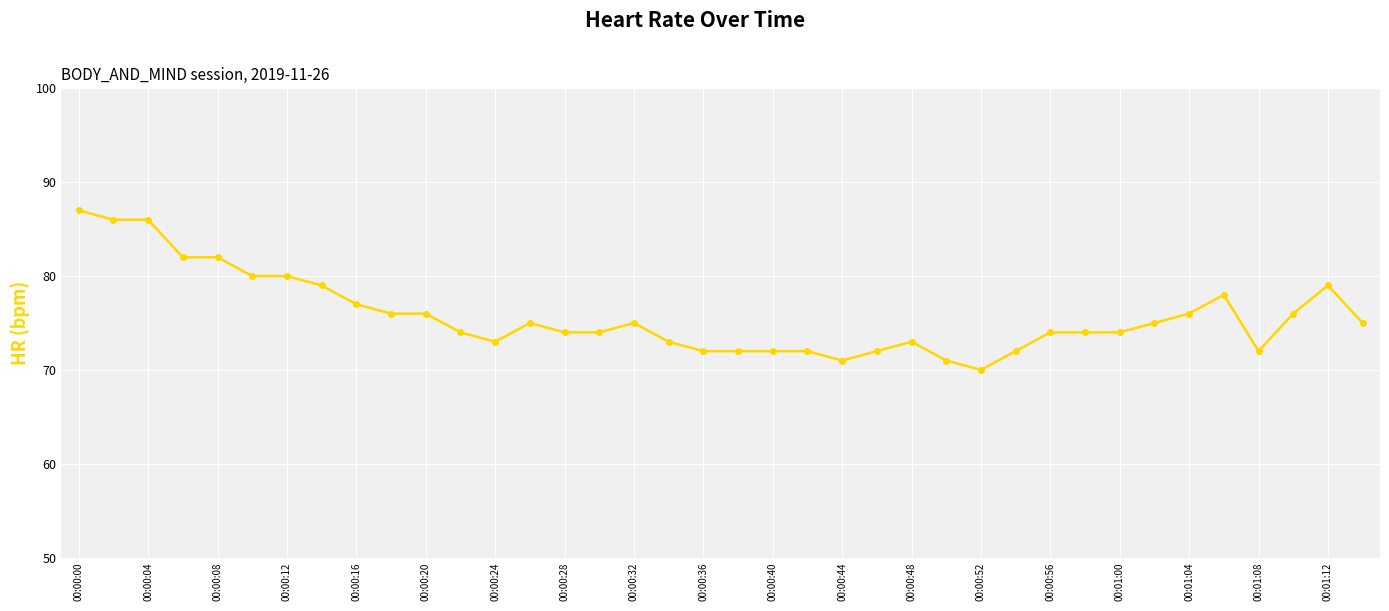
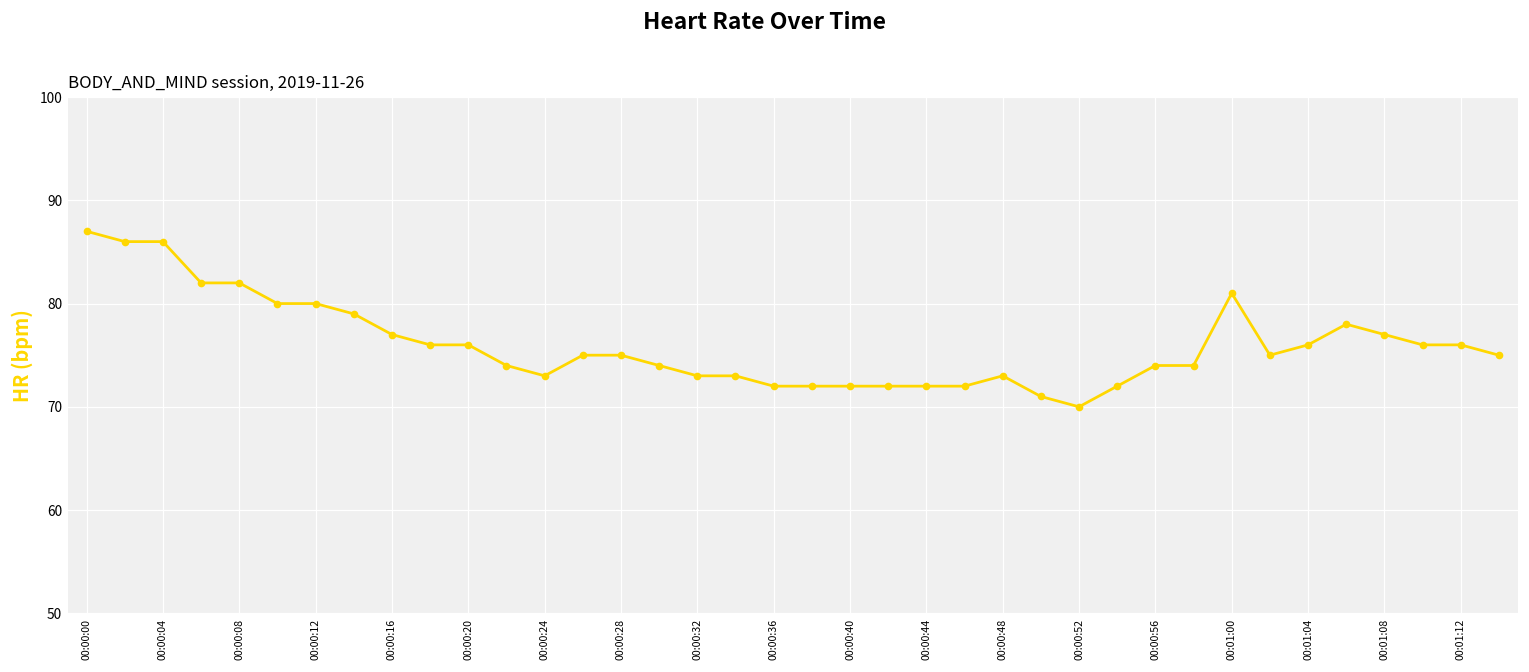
  {
    "00:00:00": 87,
    "00:00:04": 86,
    "00:00:08": 82,
    "00:00:12": 80,
    "00:00:16": 77,
    "00:00:20": 76,
    "00:00:24": 73,
-   "00:00:28": 74,
-   "00:00:32": 75,
+   "00:00:28": 75,
+   "00:00:32": 73,
    "00:00:36": 72,
    "00:00:40": 72,
-   "00:00:44": 71,
+   "00:00:44": 72,
    "00:00:48": 73,
    "00:00:52": 70,
    "00:00:56": 74,
-   "00:01:00": 74,
+   "00:01:00": 81,
    "00:01:04": 76,
-   "00:01:08": 72,
-   "00:01:12": 79
+   "00:01:08": 77,
+   "00:01:12": 76
  }
